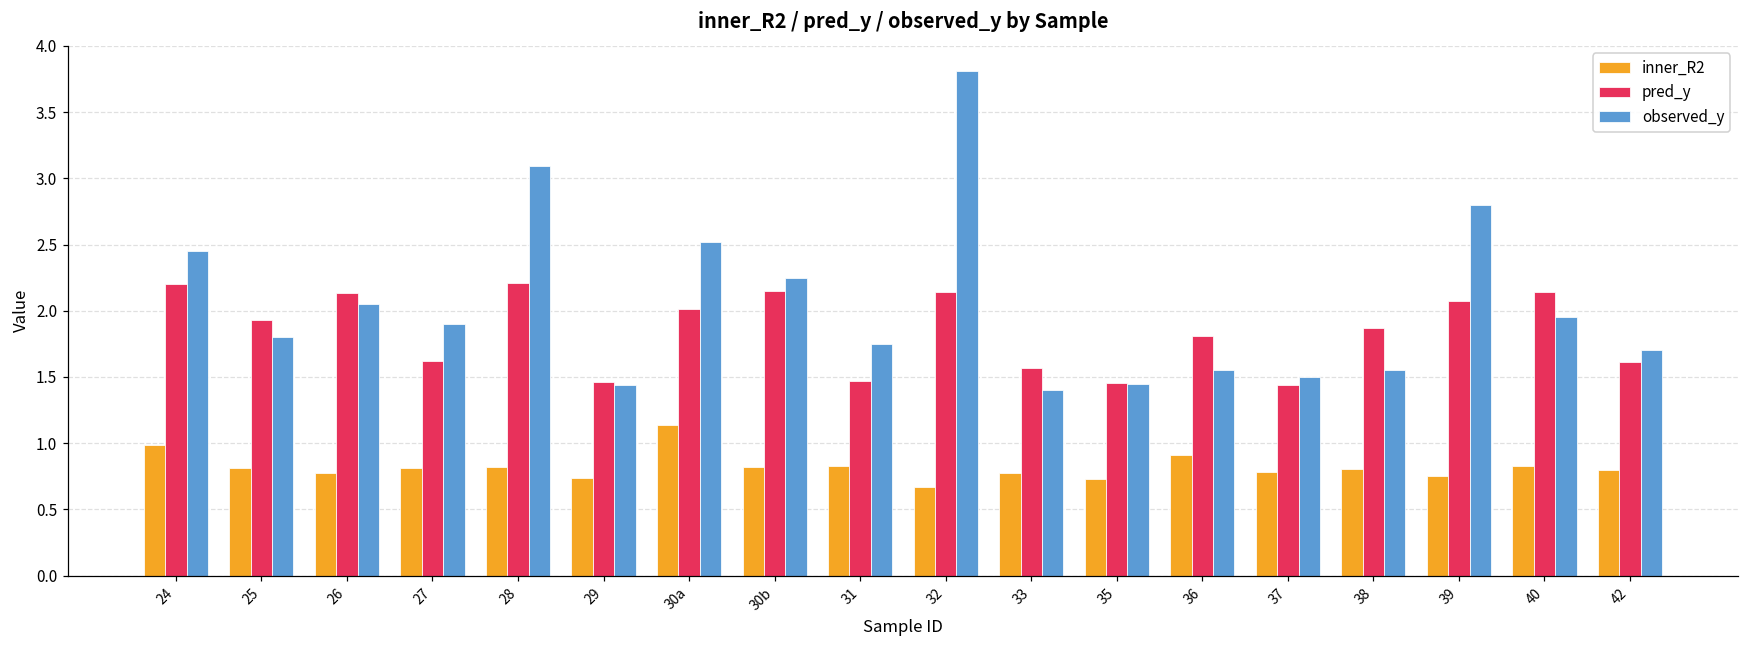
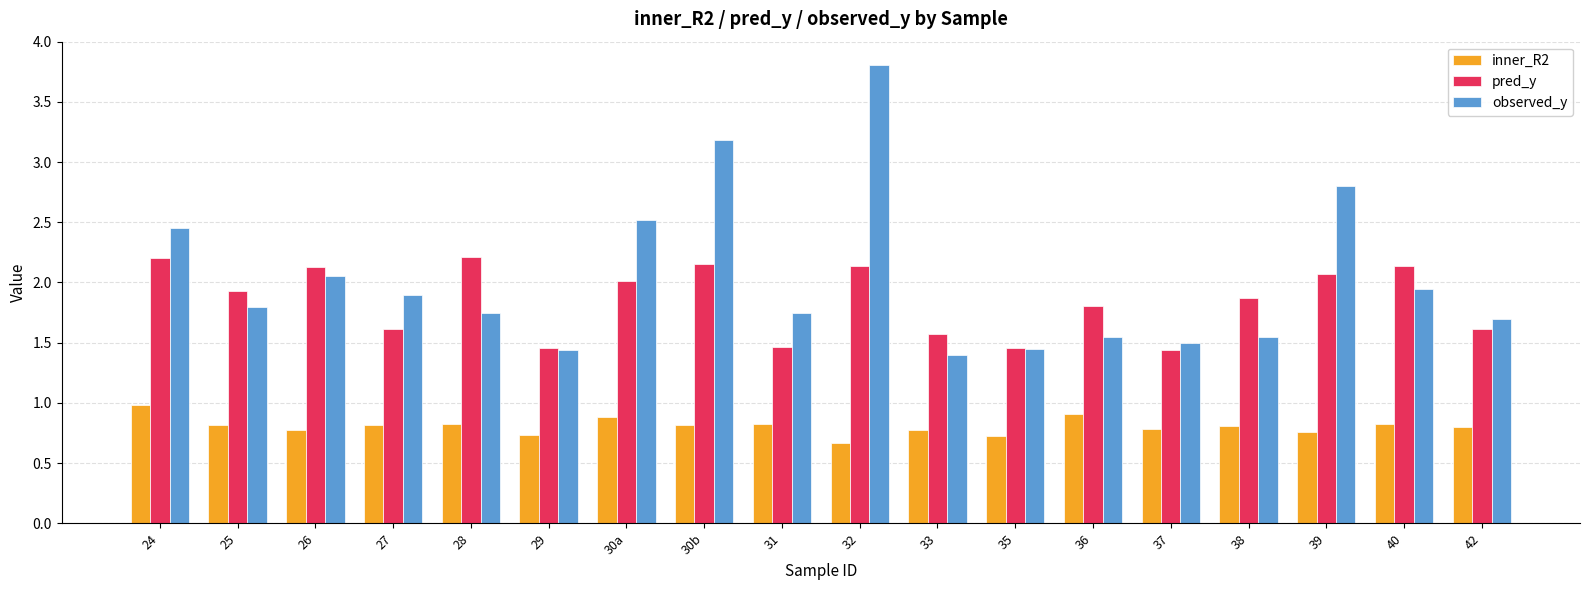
  {
    "inner_R2": {
      "24": 0.98,
      "25": 0.81,
      "26": 0.78,
      "27": 0.81,
      "28": 0.82,
      "29": 0.74,
-     "30a": 1.14,
+     "30a": 0.88,
      "30b": 0.82,
      "31": 0.83,
      "32": 0.67,
      "33": 0.78,
      "35": 0.73,
      "36": 0.91,
      "37": 0.78,
      "38": 0.80,
      "39": 0.75,
      "40": 0.83,
      "42": 0.80
    },
    "pred_y": {
      "24": 2.20,
      "25": 1.93,
      "26": 2.13,
      "27": 1.62,
      "28": 2.21,
      "29": 1.46,
      "30a": 2.01,
      "30b": 2.15,
      "31": 1.47,
      "32": 2.14,
      "33": 1.57,
      "35": 1.45,
      "36": 1.81,
      "37": 1.44,
      "38": 1.87,
      "39": 2.07,
      "40": 2.14,
      "42": 1.61
    },
    "observed_y": {
      "24": 2.45,
      "25": 1.80,
      "26": 2.05,
      "27": 1.90,
-     "28": 3.09,
+     "28": 1.75,
      "29": 1.44,
      "30a": 2.52,
-     "30b": 2.25,
+     "30b": 3.18,
      "31": 1.75,
      "32": 3.81,
      "33": 1.40,
      "35": 1.45,
      "36": 1.55,
      "37": 1.50,
      "38": 1.55,
      "39": 2.80,
      "40": 1.95,
      "42": 1.70
    }
  }
